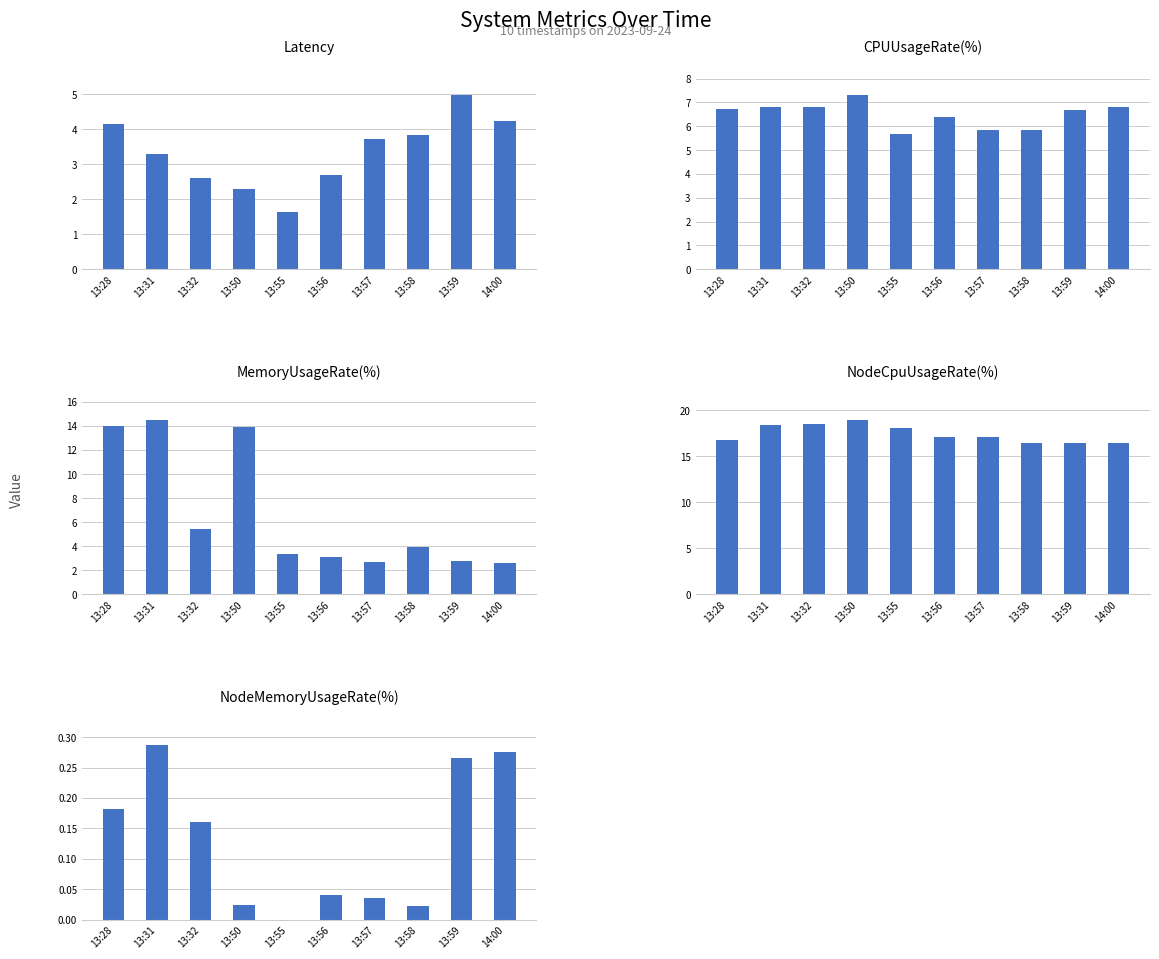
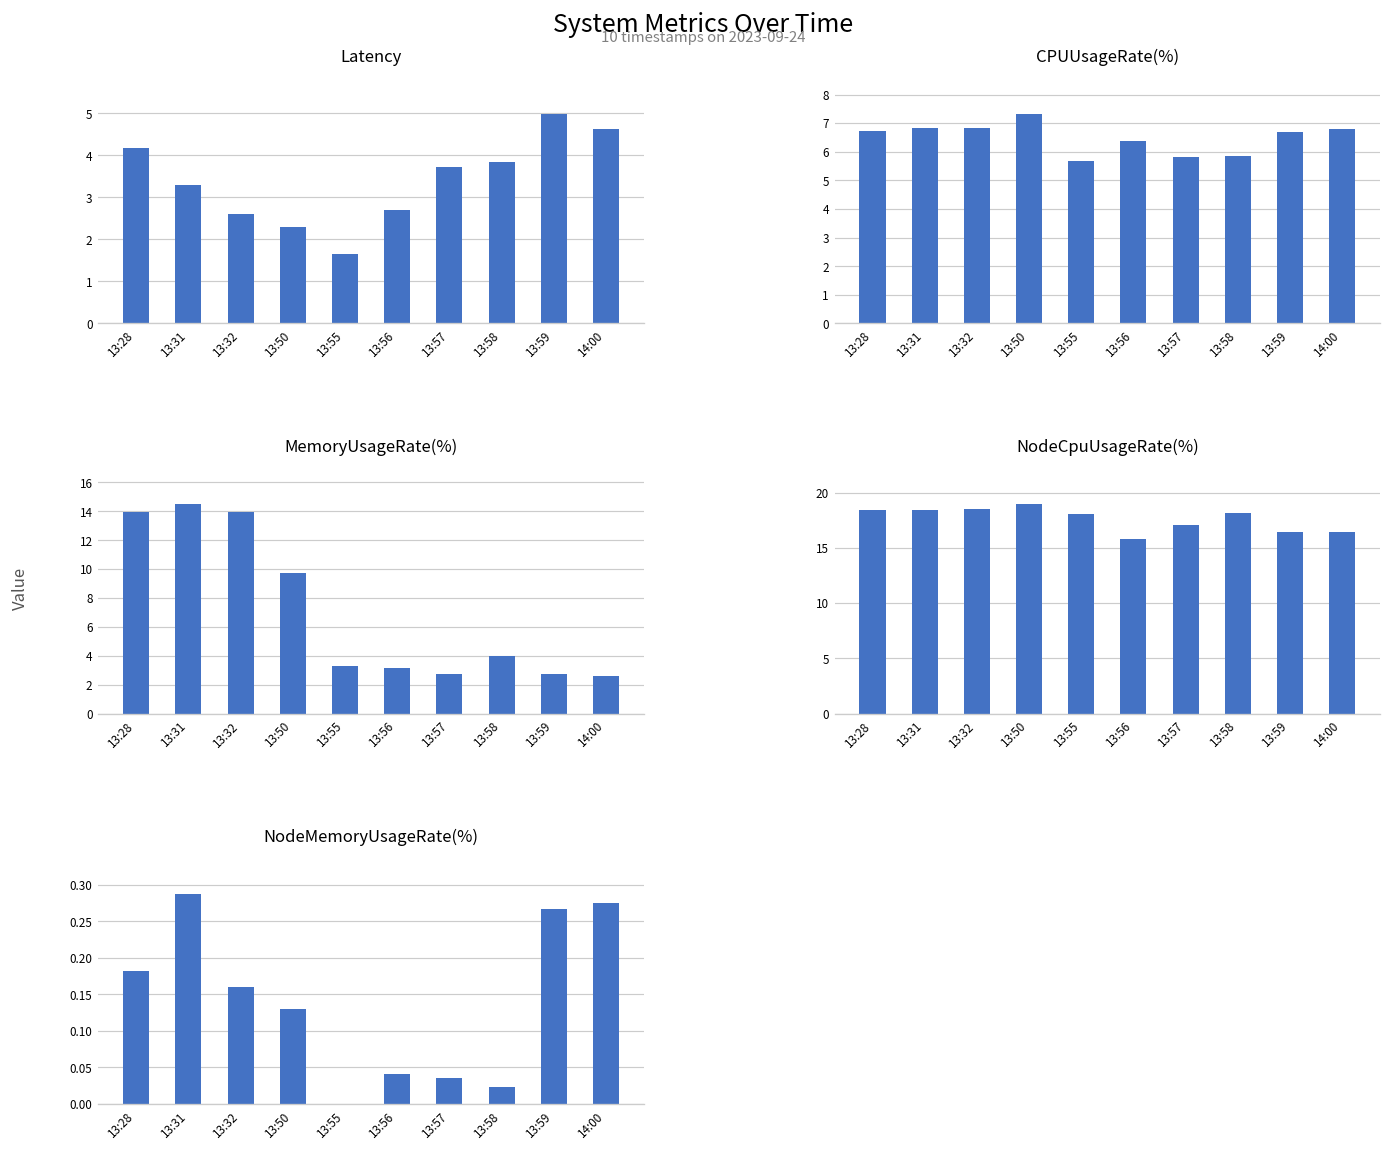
  {
    "Latency": {
      "13:28": 4.2,
      "13:31": 3.3,
      "13:32": 2.6,
      "13:50": 2.3,
      "13:55": 1.6,
      "13:56": 2.7,
      "13:57": 3.7,
      "13:58": 3.8,
      "13:59": 5.0,
-     "14:00": 4.2
+     "14:00": 4.6
    },
    "CPUUsageRate(%)": {
      "13:28": 6.7,
      "13:31": 6.8,
      "13:32": 6.8,
      "13:50": 7.3,
      "13:55": 5.7,
      "13:56": 6.4,
      "13:57": 5.8,
      "13:58": 5.8,
      "13:59": 6.7,
      "14:00": 6.8
    },
    "MemoryUsageRate(%)": {
      "13:28": 14.0,
      "13:31": 14.5,
-     "13:32": 5.4,
-     "13:50": 13.9,
+     "13:32": 13.9,
+     "13:50": 9.7,
      "13:55": 3.3,
      "13:56": 3.1,
      "13:57": 2.7,
      "13:58": 4.0,
      "13:59": 2.7,
      "14:00": 2.6
    },
    "NodeCpuUsageRate(%)": {
-     "13:28": 17,
+     "13:28": 18,
      "13:31": 18,
      "13:32": 18,
      "13:50": 19,
      "13:55": 18,
-     "13:56": 17,
+     "13:56": 16,
      "13:57": 17,
-     "13:58": 16,
+     "13:58": 18,
      "13:59": 16,
      "14:00": 16
    },
    "NodeMemoryUsageRate(%)": {
      "13:28": 0.18,
      "13:31": 0.29,
      "13:32": 0.16,
-     "13:50": 0.02,
+     "13:50": 0.13,
      "13:55": 0.00,
      "13:56": 0.04,
      "13:57": 0.04,
      "13:58": 0.02,
      "13:59": 0.27,
      "14:00": 0.28
    }
  }
